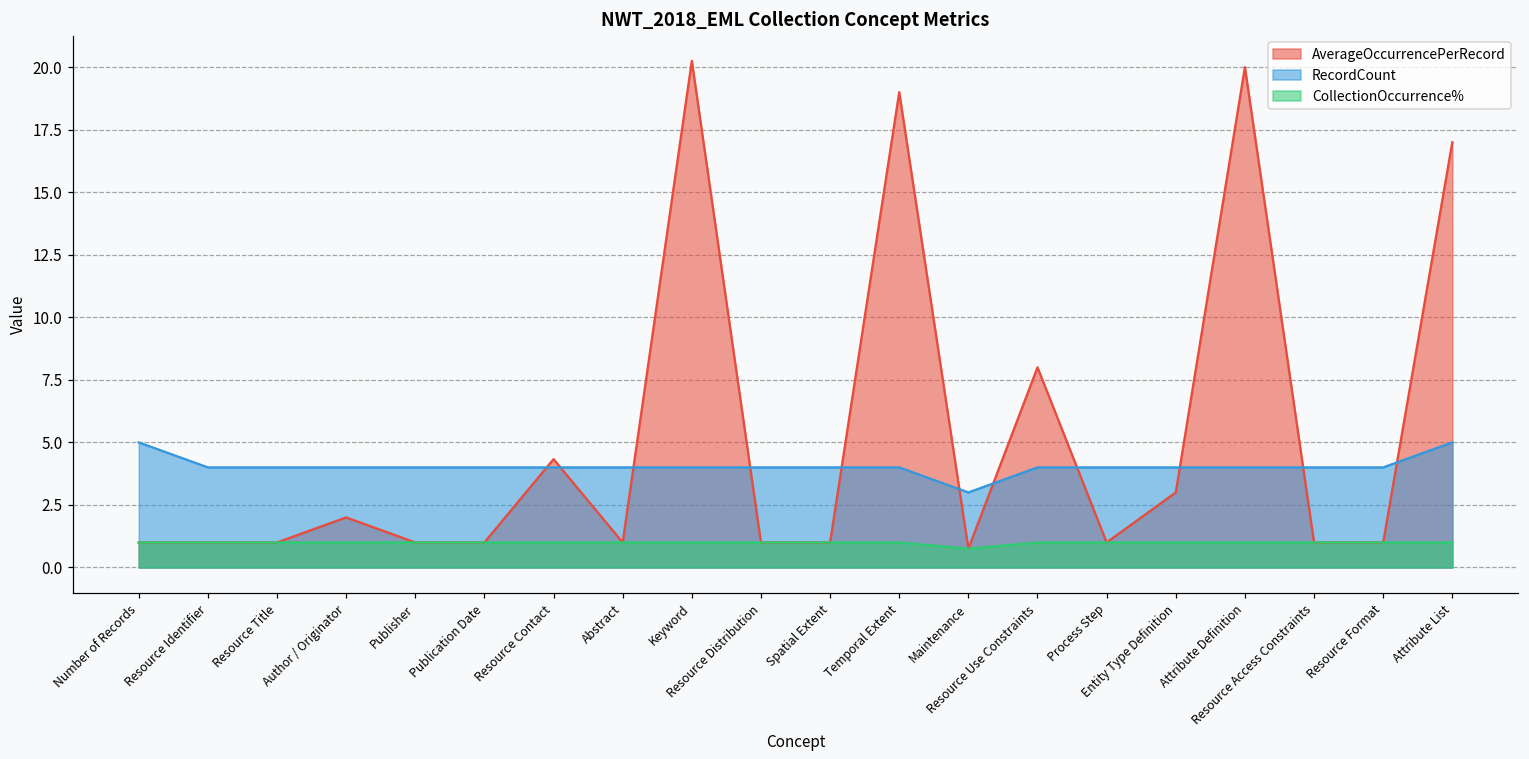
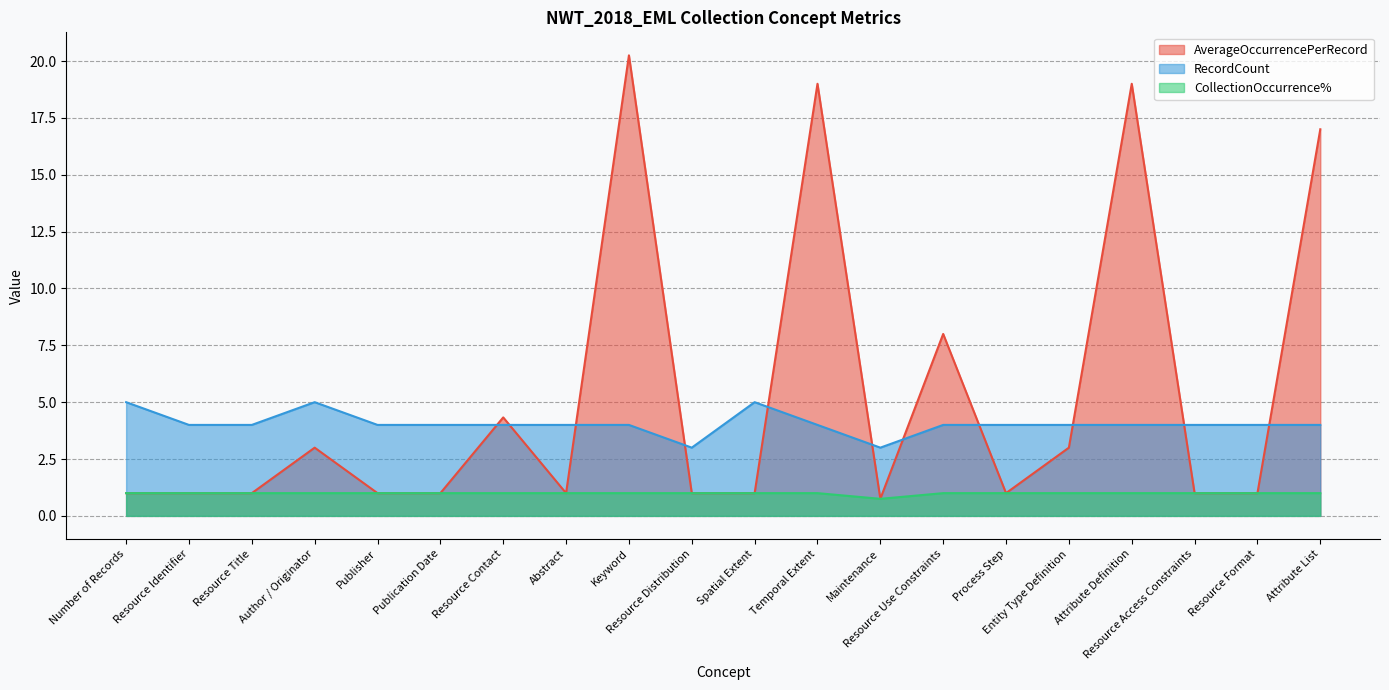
  {
    "AverageOccurrencePerRecord": {
-     "Author / Originator": 2,
+     "Author / Originator": 3,
      "Resource Contact": 4.3,
      "Keyword": 20.3,
      "Temporal Extent": 19,
      "Resource Use Constraints": 8,
      "Entity Type Definition": 3,
-     "Attribute Definition": 20,
+     "Attribute Definition": 19,
      "Attribute List": 17
    },
    "RecordCount": {
      "Number of Records": 5,
      "Resource Identifier": 4,
      "Resource Title": 4,
-     "Author / Originator": 4,
+     "Author / Originator": 5,
      "Publisher": 4,
      "Publication Date": 4,
      "Resource Contact": 4,
      "Abstract": 4,
      "Keyword": 4,
-     "Resource Distribution": 4,
-     "Spatial Extent": 4,
+     "Resource Distribution": 3,
+     "Spatial Extent": 5,
      "Temporal Extent": 4,
      "Maintenance": 3,
      "Resource Use Constraints": 4,
      "Process Step": 4,
      "Entity Type Definition": 4,
      "Attribute Definition": 4,
      "Resource Access Constraints": 4,
      "Resource Format": 4,
-     "Attribute List": 5
+     "Attribute List": 4
    },
    "CollectionOccurrence%": {
      "Author / Originator": 1,
      "Resource Contact": 1,
      "Keyword": 1,
      "Temporal Extent": 1,
      "Resource Use Constraints": 1,
      "Entity Type Definition": 1,
      "Attribute Definition": 1,
      "Attribute List": 1
    }
  }
